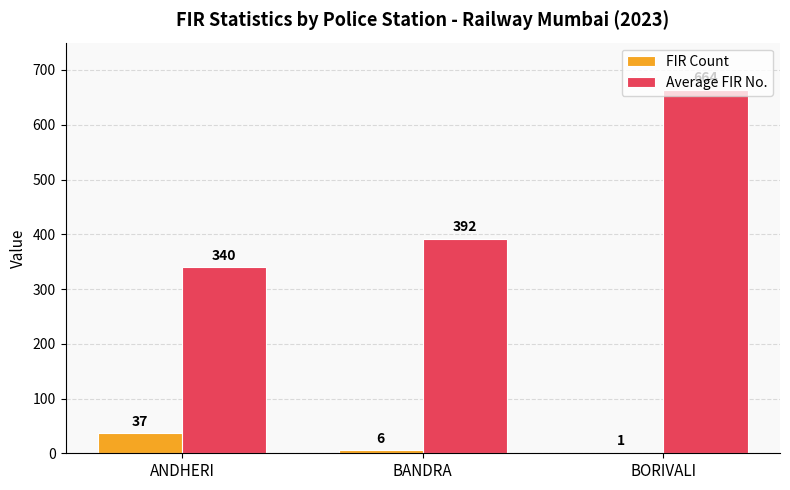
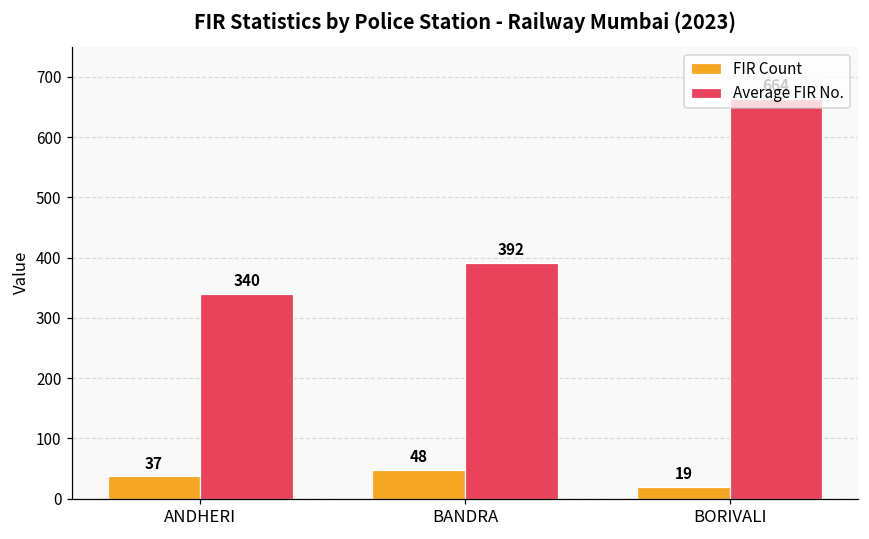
  {
    "FIR Count": {
      "ANDHERI": 37,
-     "BANDRA": 6,
-     "BORIVALI": 1
+     "BANDRA": 48,
+     "BORIVALI": 19
    },
    "Average FIR No.": {
      "ANDHERI": 340,
      "BANDRA": 392
    }
  }
